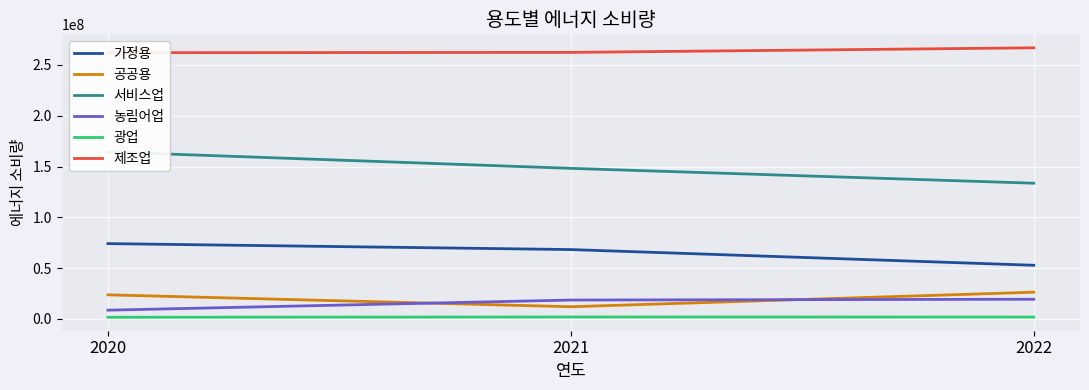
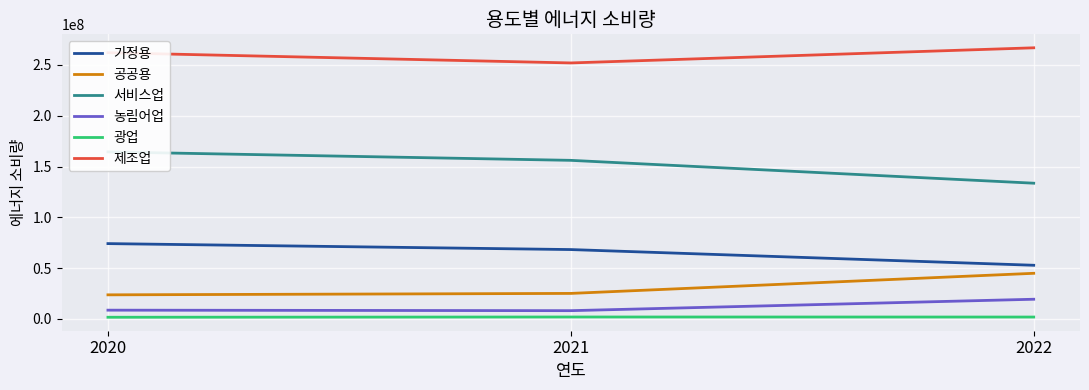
  {
    "가정용": {
      "2020": 74000000,
      "2021": 68000000,
      "2022": 53000000
    },
    "공공용": {
      "2020": 24000000,
-     "2021": 12000000,
-     "2022": 26000000
+     "2021": 25000000,
+     "2022": 45000000
    },
    "서비스업": {
-     "2021": 148000000,
+     "2021": 156000000,
      "2022": 134000000
    },
    "농림어업": {
      "2020": 9000000,
-     "2021": 18000000,
+     "2021": 8000000,
      "2022": 19000000
    },
    "광업": {
      "2020": 2000000,
      "2021": 2000000,
      "2022": 2000000
    },
    "제조업": {
-     "2021": 262000000,
+     "2021": 252000000,
      "2022": 267000000
    }
  }
